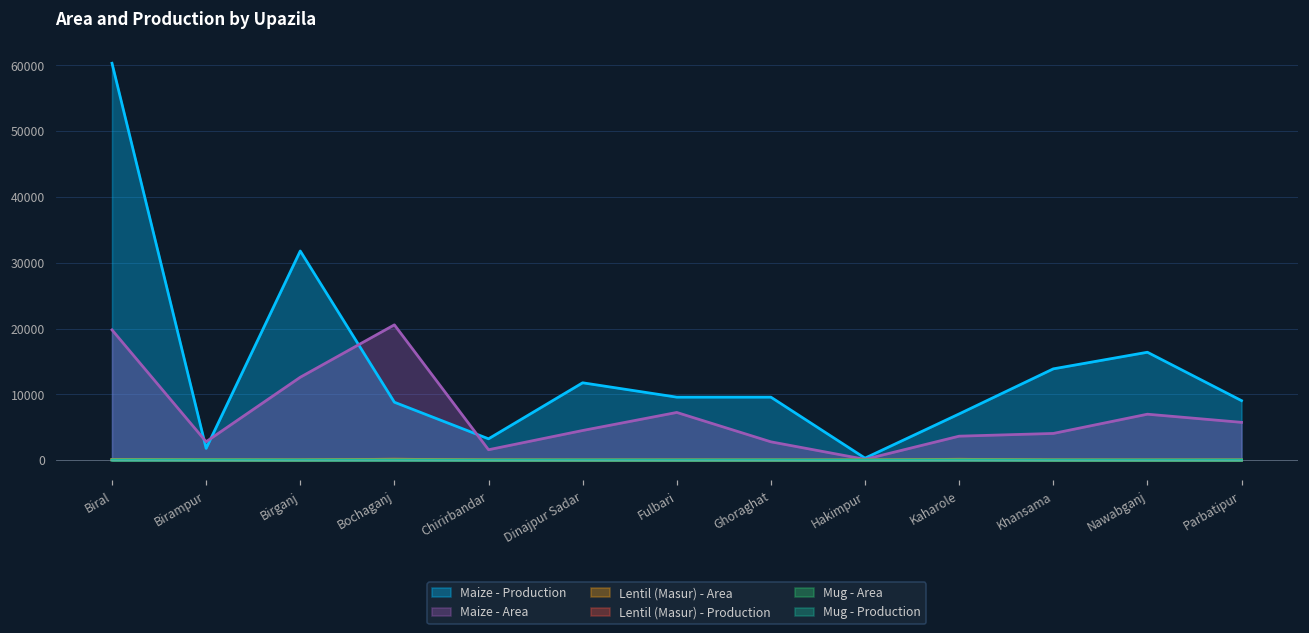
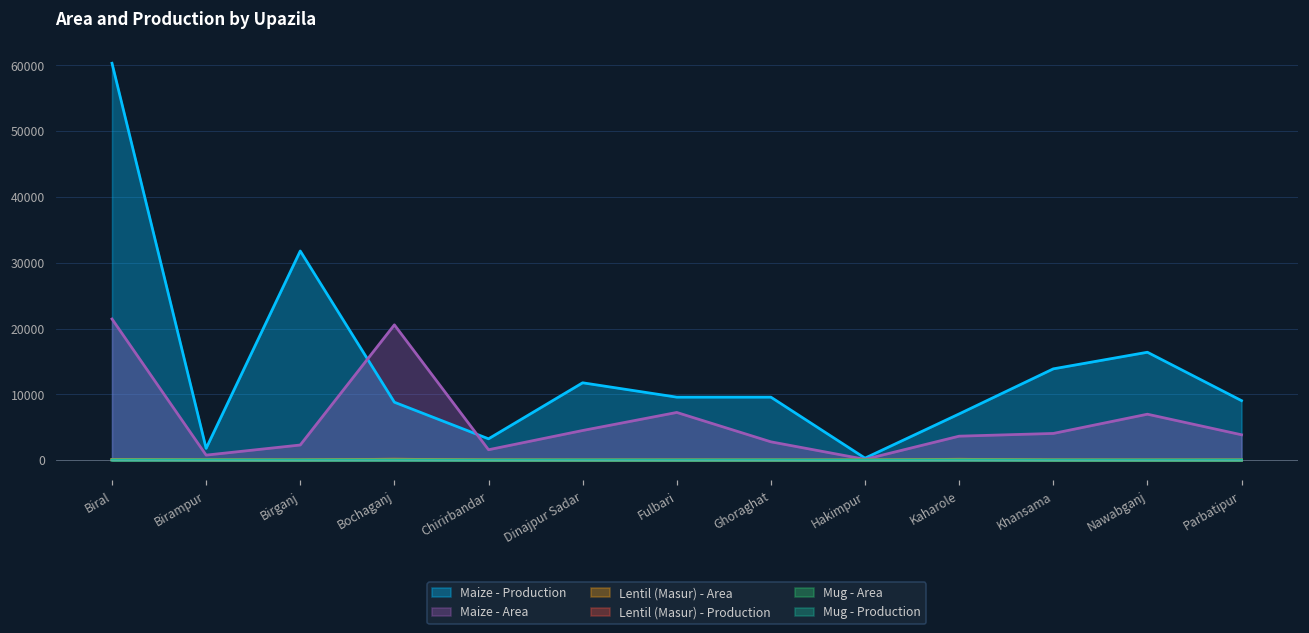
  {
    "Maize - Area": {
-     "Biral": 20000,
-     "Birampur": 3000,
-     "Birganj": 13000,
+     "Biral": 21000,
+     "Birampur": 1000,
+     "Birganj": 2000,
      "Bochaganj": 21000,
      "Chirirbandar": 2000,
      "Dinajpur Sadar": 5000,
      "Fulbari": 7000,
      "Ghoraghat": 3000,
      "Kaharole": 4000,
      "Khansama": 4000,
      "Nawabganj": 7000,
-     "Parbatipur": 6000
+     "Parbatipur": 4000
    }
  }
